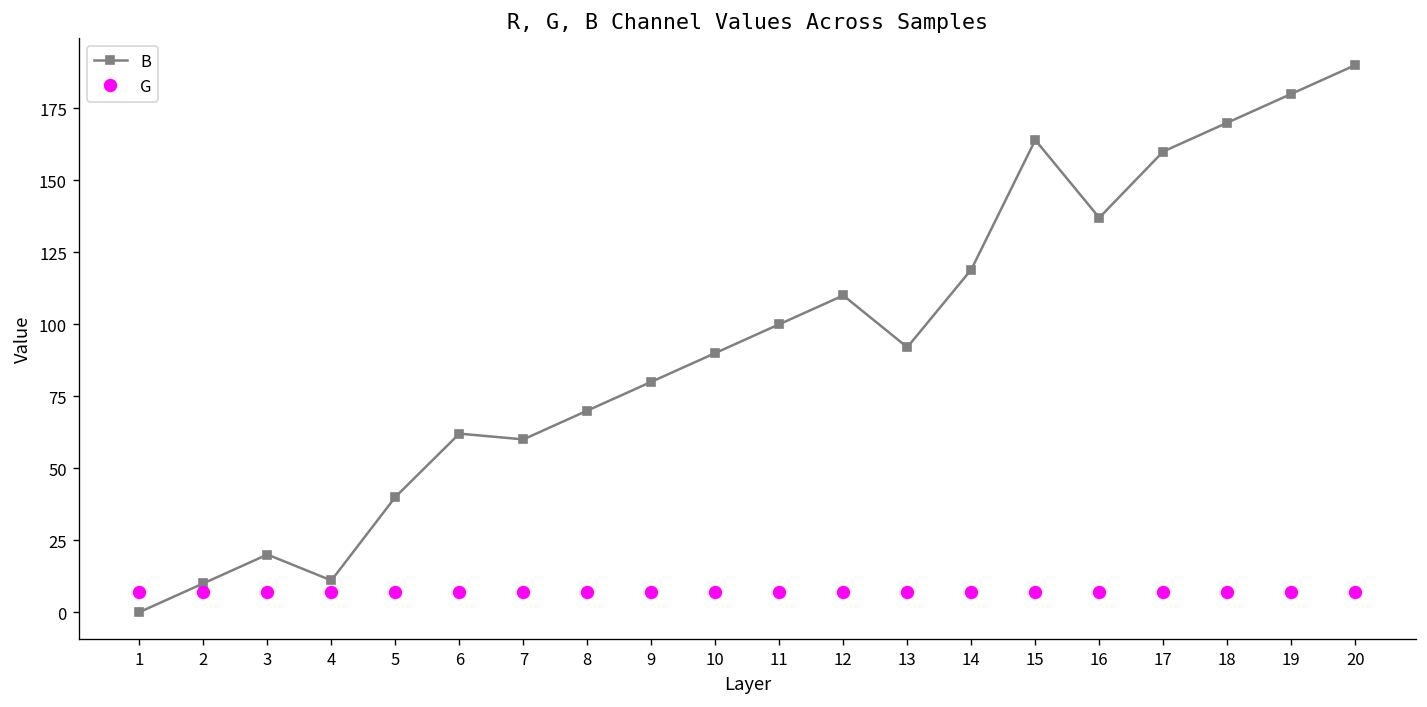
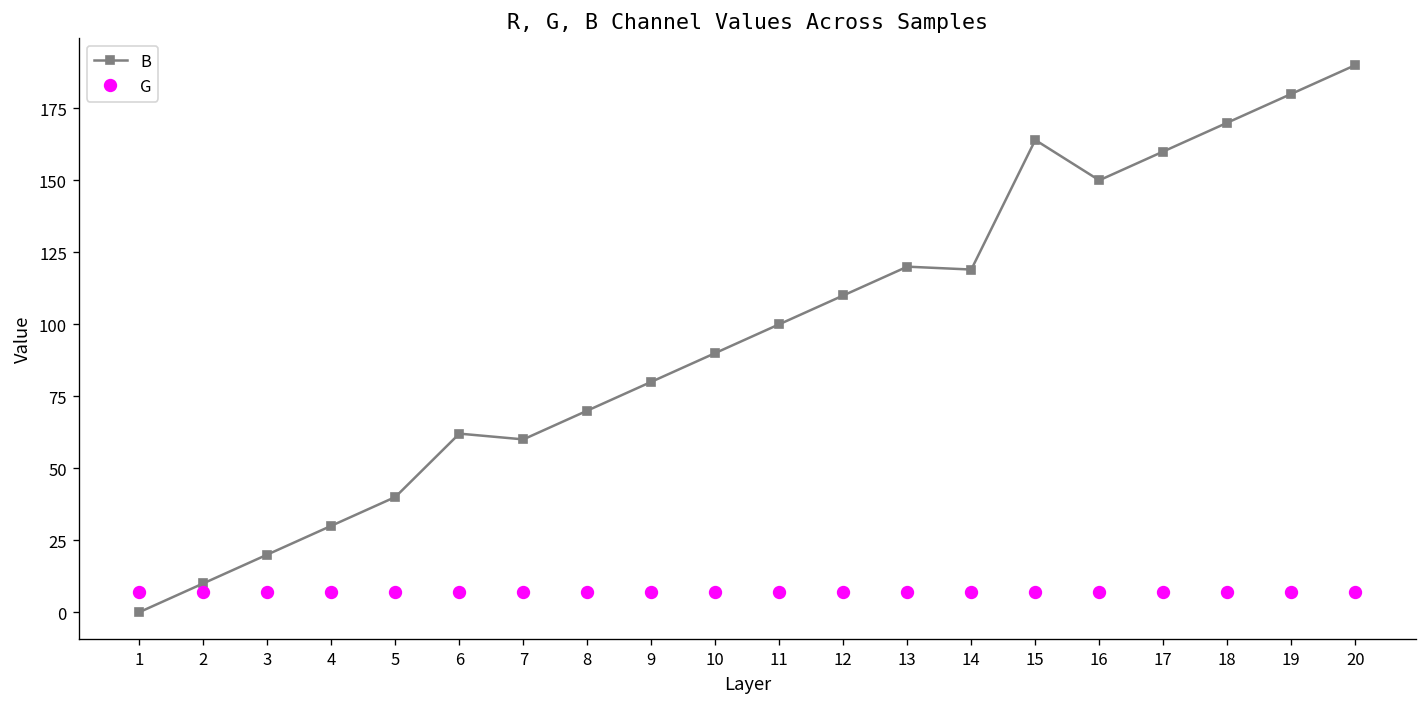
  {
    "B": {
      "1": 0,
      "2": 10,
      "3": 20,
-     "4": 11,
+     "4": 30,
      "5": 40,
      "6": 62,
      "7": 60,
      "8": 70,
      "9": 80,
      "10": 90,
      "11": 100,
      "12": 110,
-     "13": 92,
+     "13": 120,
      "14": 119,
      "15": 164,
-     "16": 137,
+     "16": 150,
      "17": 160,
      "18": 170,
      "19": 180,
      "20": 190
    },
    "G": {
      "1": 7,
      "2": 7,
      "3": 7,
      "4": 7,
      "5": 7,
      "6": 7,
      "7": 7,
      "8": 7,
      "9": 7,
      "10": 7,
      "11": 7,
      "12": 7,
      "13": 7,
      "14": 7,
      "15": 7,
      "16": 7,
      "17": 7,
      "18": 7,
      "19": 7,
      "20": 7
    }
  }
